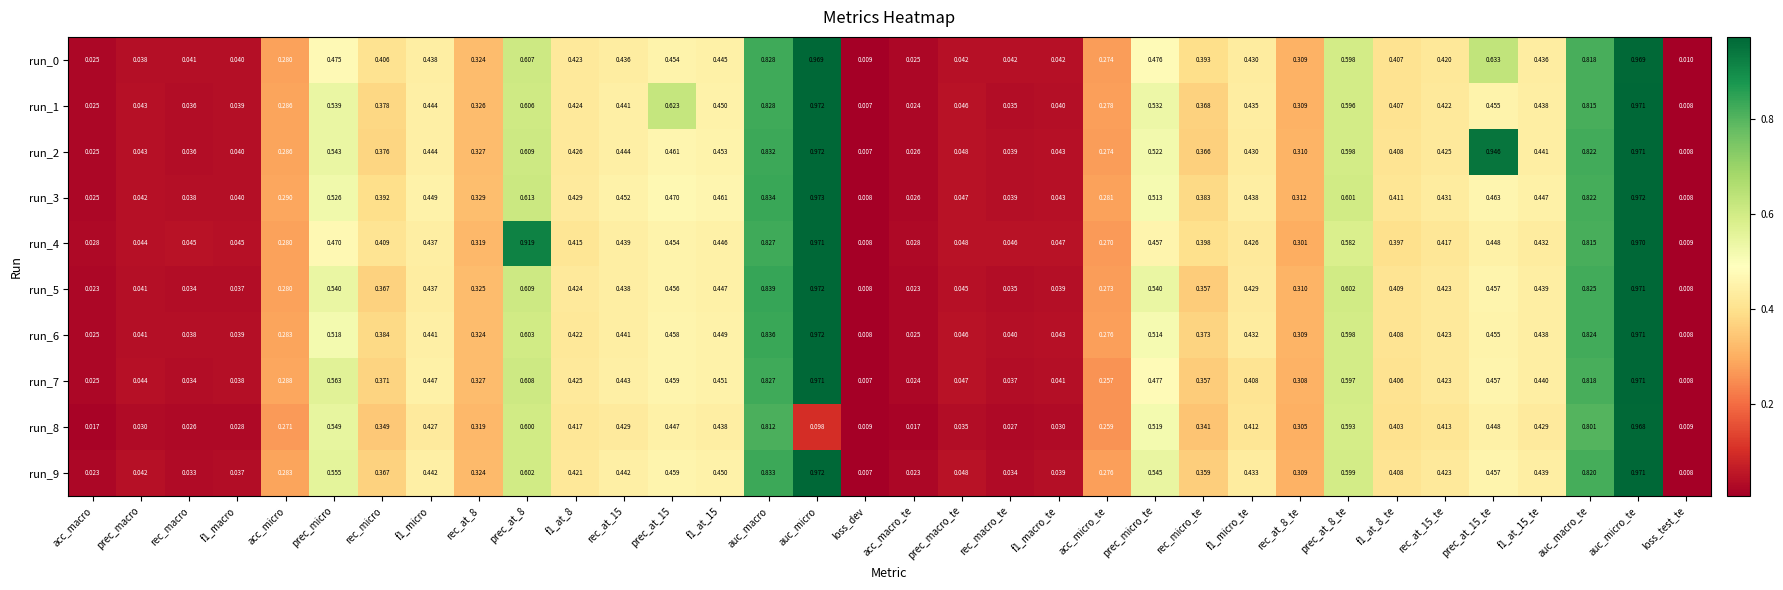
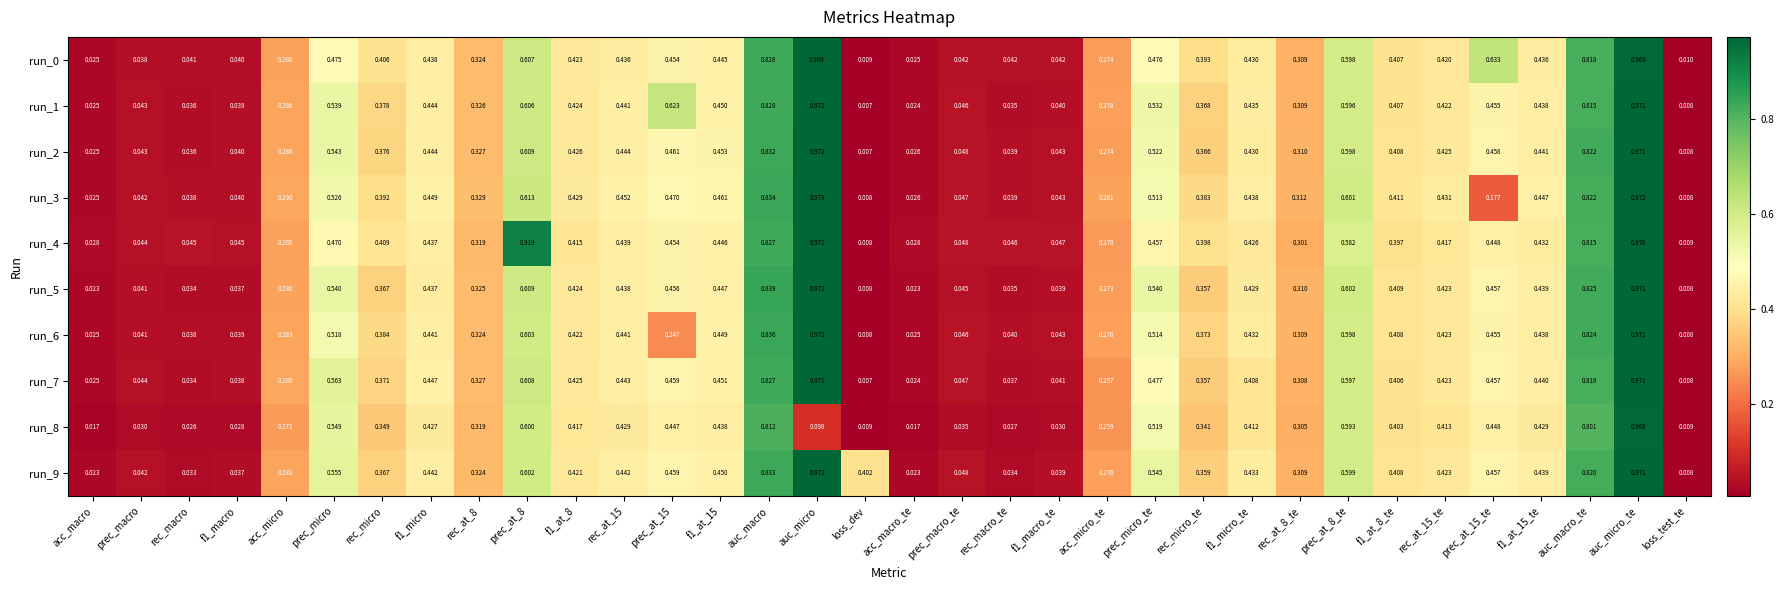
  {
    "run_2": {
      "acc_macro": 0.025,
      "prec_macro": 0.043,
      "rec_macro": 0.036,
      "f1_macro": 0.040,
      "acc_micro": 0.286,
      "prec_micro": 0.543,
      "rec_micro": 0.376,
      "f1_micro": 0.444,
      "rec_at_8": 0.327,
      "prec_at_8": 0.609,
      "f1_at_8": 0.426,
      "rec_at_15": 0.444,
      "prec_at_15": 0.461,
      "f1_at_15": 0.453,
      "auc_macro": 0.832,
      "auc_micro": 0.972,
      "loss_dev": 0.007,
      "acc_macro_te": 0.026,
      "prec_macro_te": 0.048,
      "rec_macro_te": 0.039,
      "f1_macro_te": 0.043,
      "acc_micro_te": 0.274,
      "prec_micro_te": 0.522,
      "rec_micro_te": 0.366,
      "f1_micro_te": 0.430,
      "rec_at_8_te": 0.310,
      "prec_at_8_te": 0.598,
      "f1_at_8_te": 0.408,
      "rec_at_15_te": 0.425,
-     "prec_at_15_te": 0.946,
+     "prec_at_15_te": 0.458,
      "f1_at_15_te": 0.441,
      "auc_macro_te": 0.822,
      "auc_micro_te": 0.971,
      "loss_test_te": 0.008
    },
    "run_3": {
      "acc_macro": 0.025,
      "prec_macro": 0.042,
      "rec_macro": 0.038,
      "f1_macro": 0.040,
      "acc_micro": 0.290,
      "prec_micro": 0.526,
      "rec_micro": 0.392,
      "f1_micro": 0.449,
      "rec_at_8": 0.329,
      "prec_at_8": 0.613,
      "f1_at_8": 0.429,
      "rec_at_15": 0.452,
      "prec_at_15": 0.470,
      "f1_at_15": 0.461,
      "auc_macro": 0.834,
      "auc_micro": 0.973,
      "loss_dev": 0.008,
      "acc_macro_te": 0.026,
      "prec_macro_te": 0.047,
      "rec_macro_te": 0.039,
      "f1_macro_te": 0.043,
      "acc_micro_te": 0.281,
      "prec_micro_te": 0.513,
      "rec_micro_te": 0.383,
      "f1_micro_te": 0.438,
      "rec_at_8_te": 0.312,
      "prec_at_8_te": 0.601,
      "f1_at_8_te": 0.411,
      "rec_at_15_te": 0.431,
-     "prec_at_15_te": 0.463,
+     "prec_at_15_te": 0.177,
      "f1_at_15_te": 0.447,
      "auc_macro_te": 0.822,
      "auc_micro_te": 0.972,
      "loss_test_te": 0.008
    },
    "run_6": {
      "acc_macro": 0.025,
      "prec_macro": 0.041,
      "rec_macro": 0.038,
      "f1_macro": 0.039,
      "acc_micro": 0.283,
      "prec_micro": 0.518,
      "rec_micro": 0.384,
      "f1_micro": 0.441,
      "rec_at_8": 0.324,
      "prec_at_8": 0.603,
      "f1_at_8": 0.422,
      "rec_at_15": 0.441,
-     "prec_at_15": 0.458,
+     "prec_at_15": 0.247,
      "f1_at_15": 0.449,
      "auc_macro": 0.836,
      "auc_micro": 0.972,
      "loss_dev": 0.008,
      "acc_macro_te": 0.025,
      "prec_macro_te": 0.046,
      "rec_macro_te": 0.040,
      "f1_macro_te": 0.043,
      "acc_micro_te": 0.276,
      "prec_micro_te": 0.514,
      "rec_micro_te": 0.373,
      "f1_micro_te": 0.432,
      "rec_at_8_te": 0.309,
      "prec_at_8_te": 0.598,
      "f1_at_8_te": 0.408,
      "rec_at_15_te": 0.423,
      "prec_at_15_te": 0.455,
      "f1_at_15_te": 0.438,
      "auc_macro_te": 0.824,
      "auc_micro_te": 0.971,
      "loss_test_te": 0.008
    },
    "run_9": {
      "acc_macro": 0.023,
      "prec_macro": 0.042,
      "rec_macro": 0.033,
      "f1_macro": 0.037,
      "acc_micro": 0.283,
      "prec_micro": 0.555,
      "rec_micro": 0.367,
      "f1_micro": 0.442,
      "rec_at_8": 0.324,
      "prec_at_8": 0.602,
      "f1_at_8": 0.421,
      "rec_at_15": 0.442,
      "prec_at_15": 0.459,
      "f1_at_15": 0.450,
      "auc_macro": 0.833,
      "auc_micro": 0.972,
-     "loss_dev": 0.007,
+     "loss_dev": 0.402,
      "acc_macro_te": 0.023,
      "prec_macro_te": 0.048,
      "rec_macro_te": 0.034,
      "f1_macro_te": 0.039,
      "acc_micro_te": 0.276,
      "prec_micro_te": 0.545,
      "rec_micro_te": 0.359,
      "f1_micro_te": 0.433,
      "rec_at_8_te": 0.309,
      "prec_at_8_te": 0.599,
      "f1_at_8_te": 0.408,
      "rec_at_15_te": 0.423,
      "prec_at_15_te": 0.457,
      "f1_at_15_te": 0.439,
      "auc_macro_te": 0.820,
      "auc_micro_te": 0.971,
      "loss_test_te": 0.008
    }
  }
